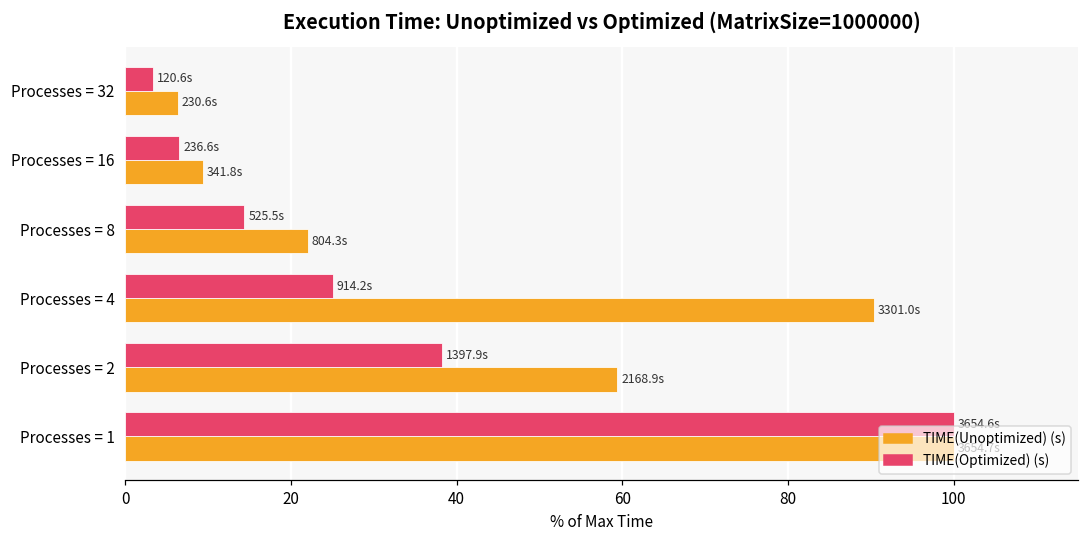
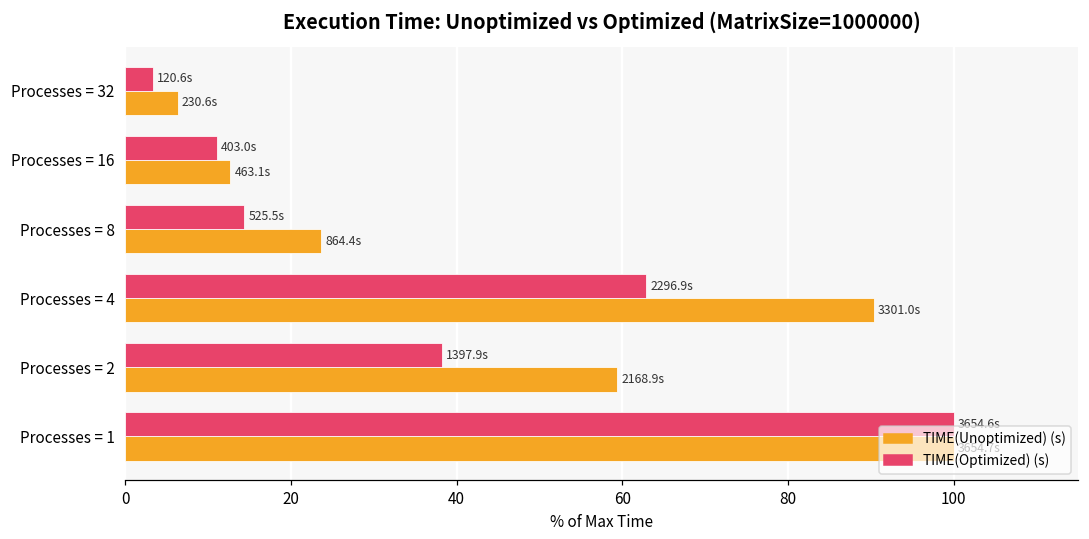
  {
    "TIME(Unoptimized) (s)": {
-     "Processes = 16": "341.8s",
-     "Processes = 8": "804.3s"
+     "Processes = 16": "463.1s",
+     "Processes = 8": "864.4s"
    },
    "TIME(Optimized) (s)": {
-     "Processes = 16": "236.6s",
-     "Processes = 4": "914.2s"
+     "Processes = 16": "403.0s",
+     "Processes = 4": "2296.9s"
    }
  }
